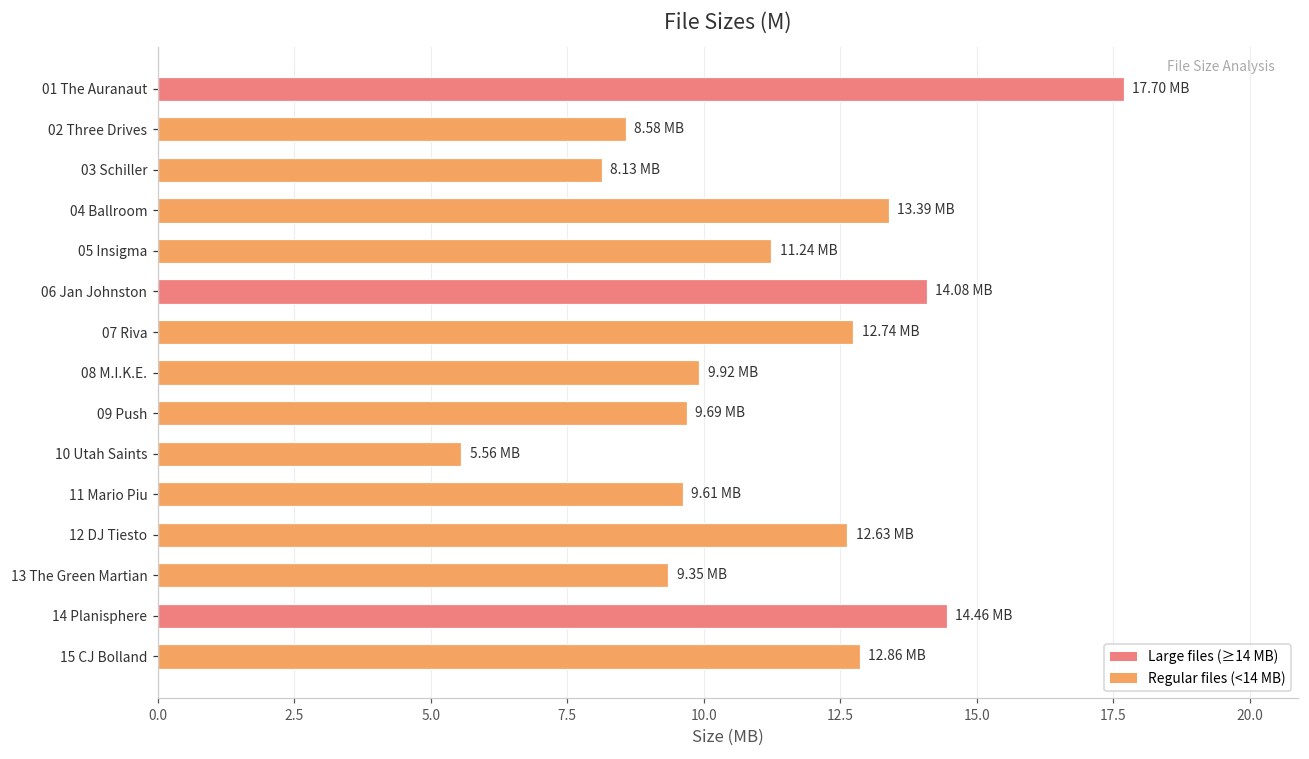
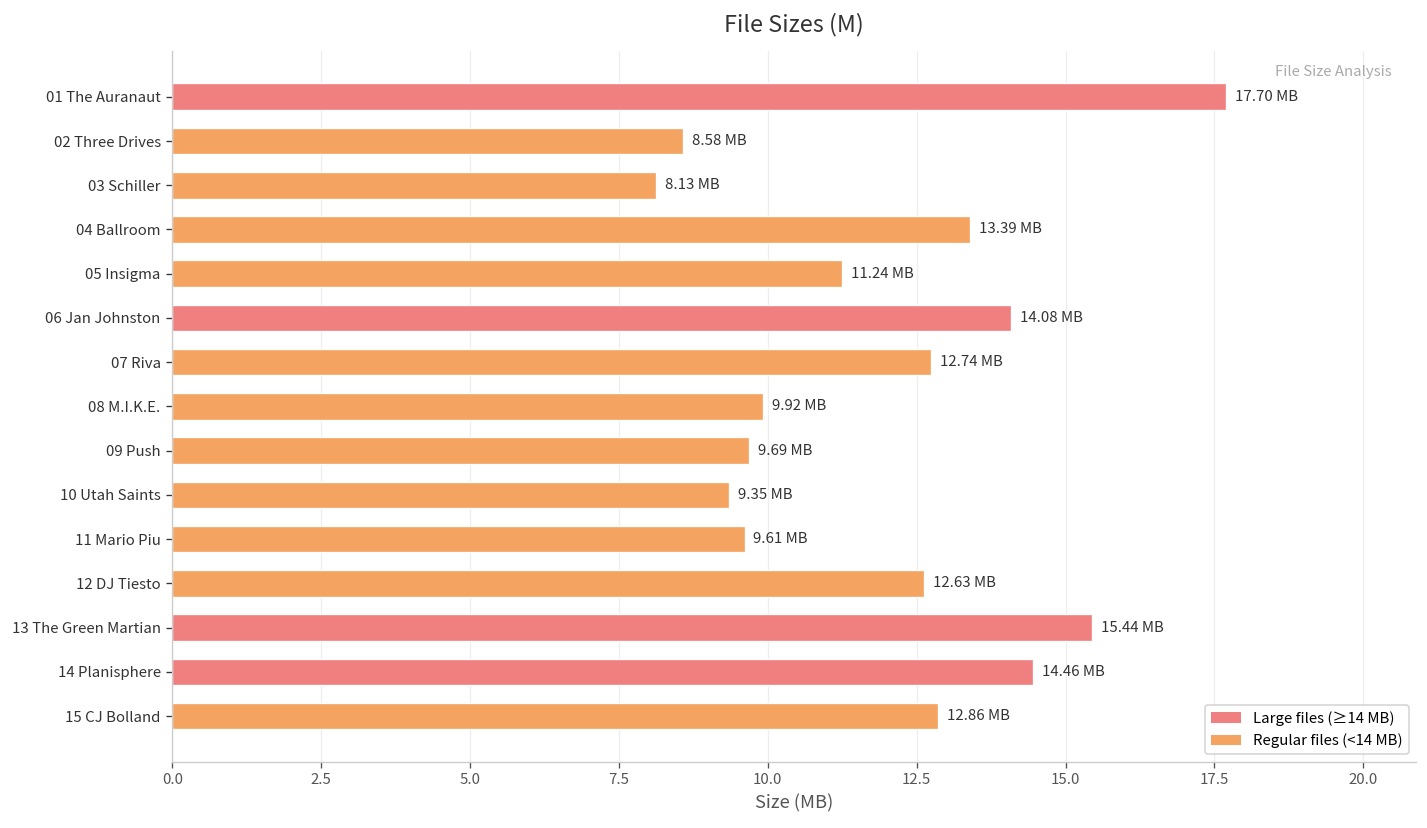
  {
    "01 The Auranaut": 17.70,
    "02 Three Drives": 8.58,
    "03 Schiller": 8.13,
    "04 Ballroom": 13.39,
    "05 Insigma": 11.24,
    "06 Jan Johnston": 14.08,
    "07 Riva": 12.74,
    "08 M.I.K.E.": 9.92,
    "09 Push": 9.69,
-   "10 Utah Saints": 5.56,
+   "10 Utah Saints": 9.35,
    "11 Mario Piu": 9.61,
    "12 DJ Tiesto": 12.63,
-   "13 The Green Martian": 9.35,
+   "13 The Green Martian": 15.44,
    "14 Planisphere": 14.46,
    "15 CJ Bolland": 12.86
  }
